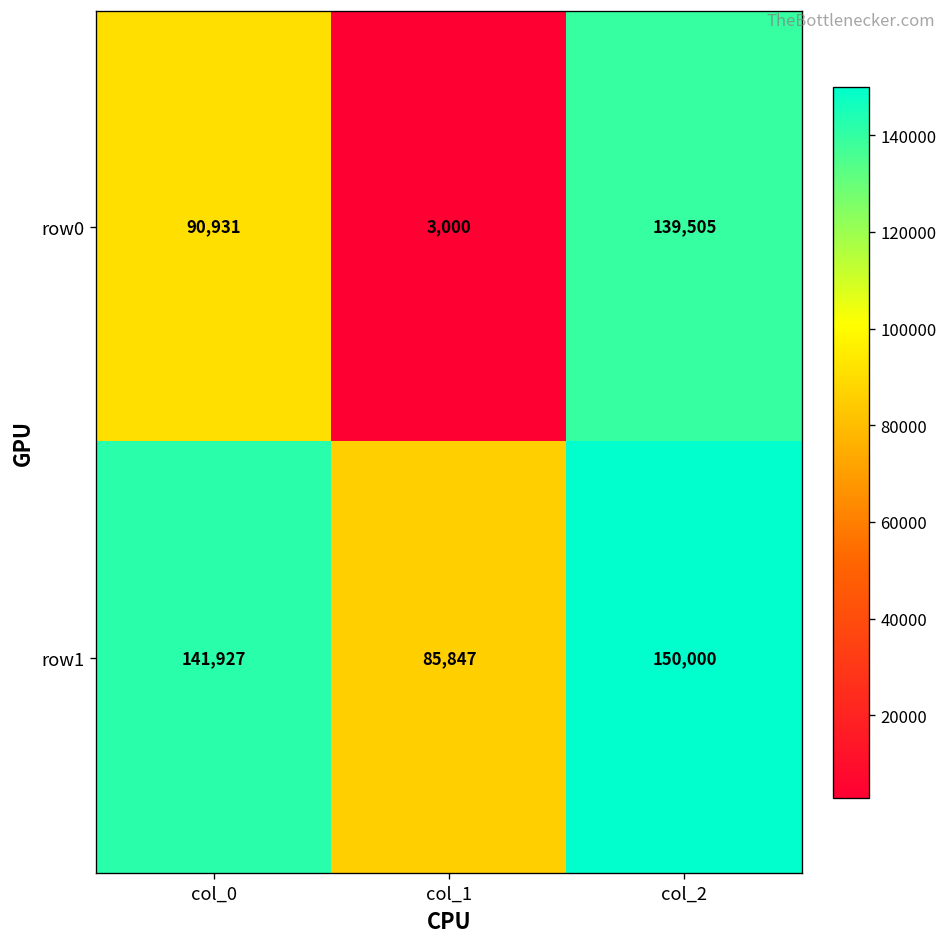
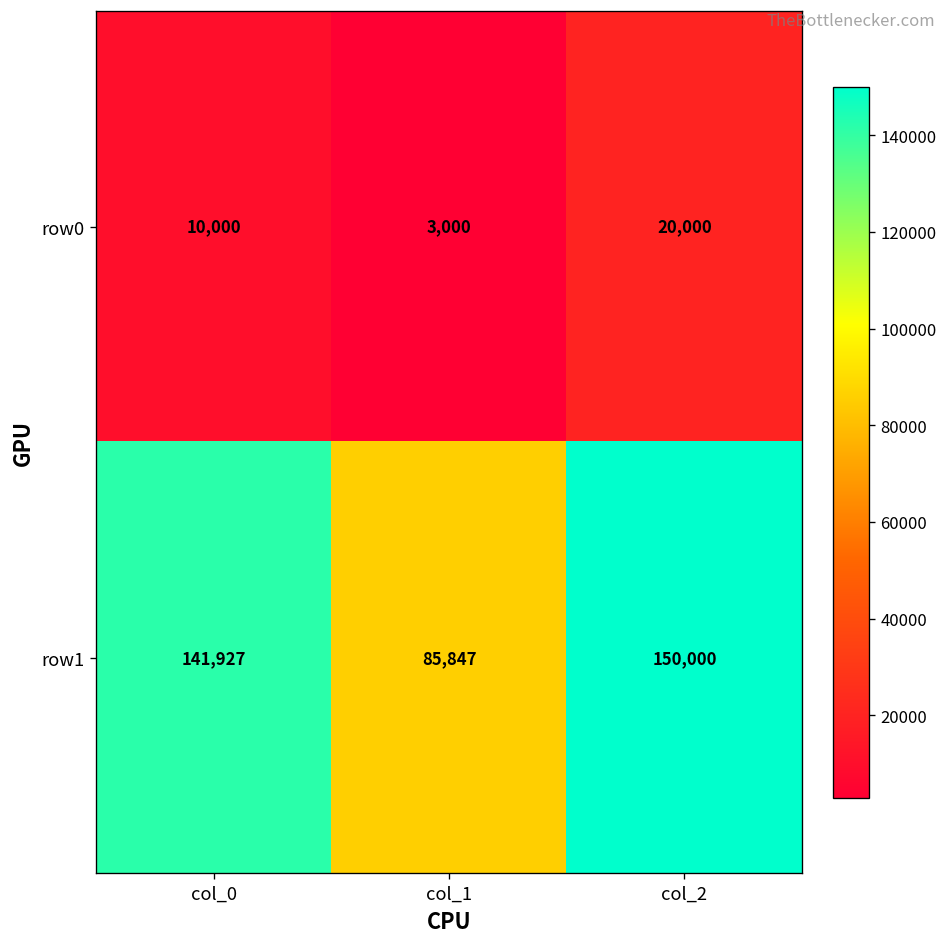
  {
    "row0": {
-     "col_0": "90,931",
+     "col_0": "10,000",
      "col_1": "3,000",
-     "col_2": "139,505"
+     "col_2": "20,000"
    },
    "row1": {
      "col_0": "141,927",
      "col_1": "85,847",
      "col_2": "150,000"
    }
  }
